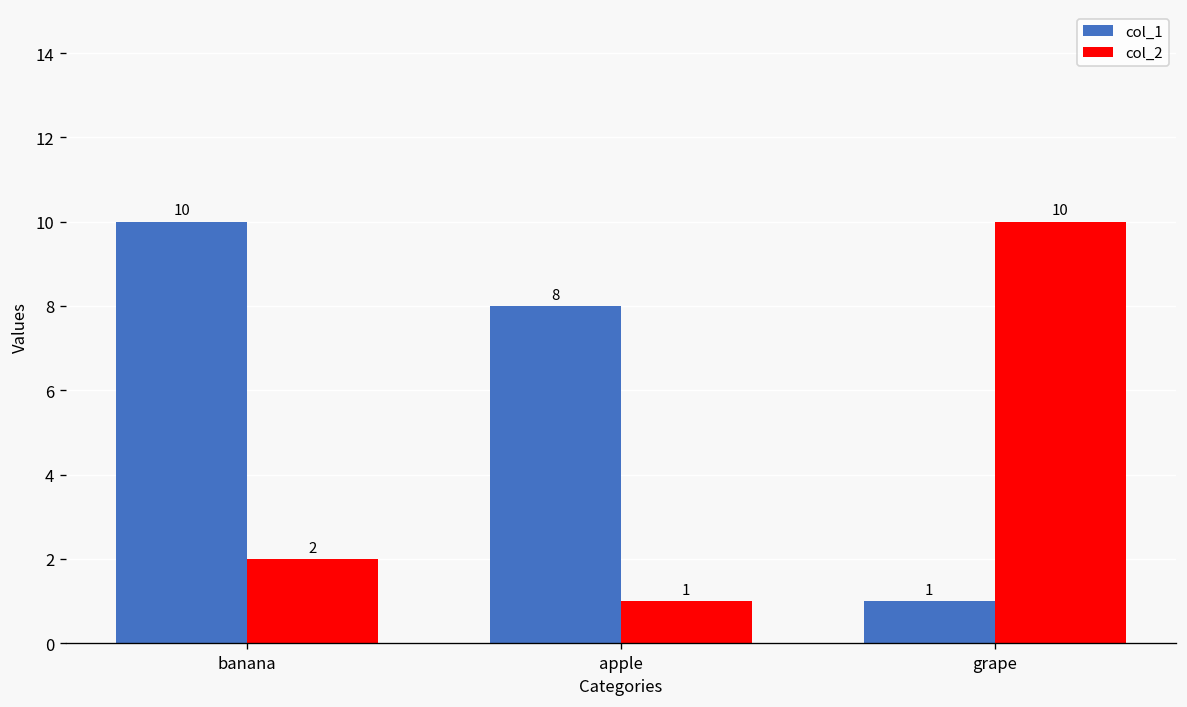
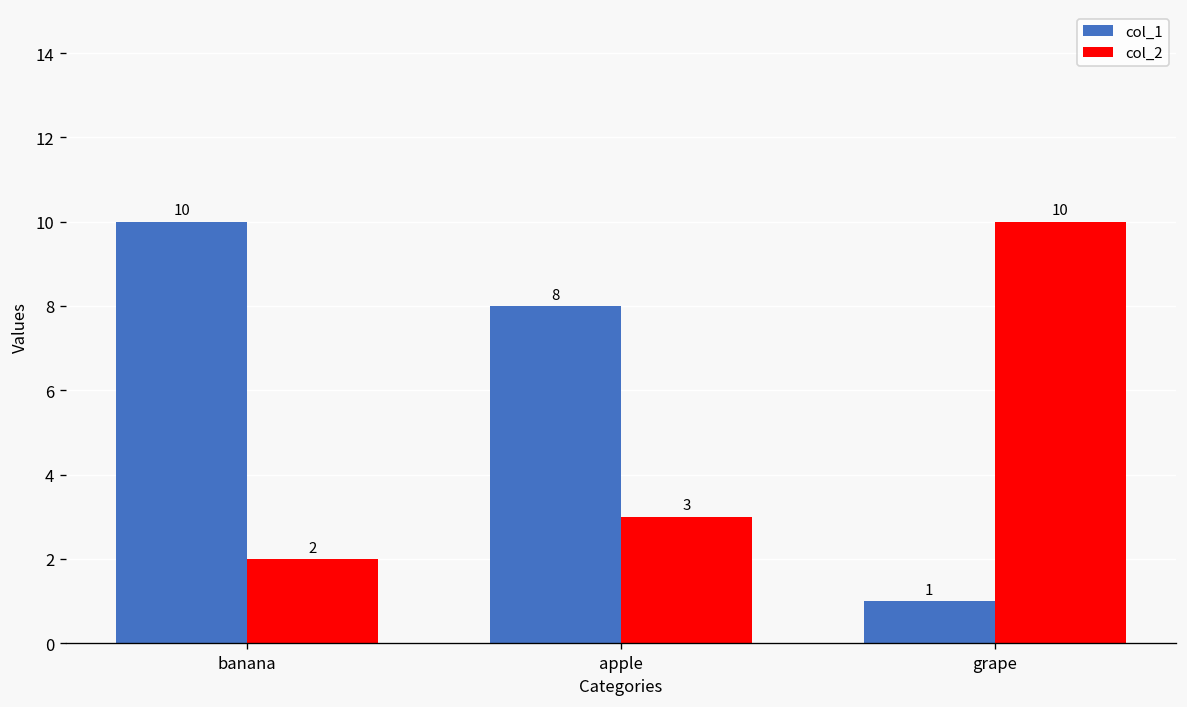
  {
    "col_1": {
      "banana": 10,
      "apple": 8,
      "grape": 1
    },
    "col_2": {
      "banana": 2,
-     "apple": 1,
+     "apple": 3,
      "grape": 10
    }
  }
